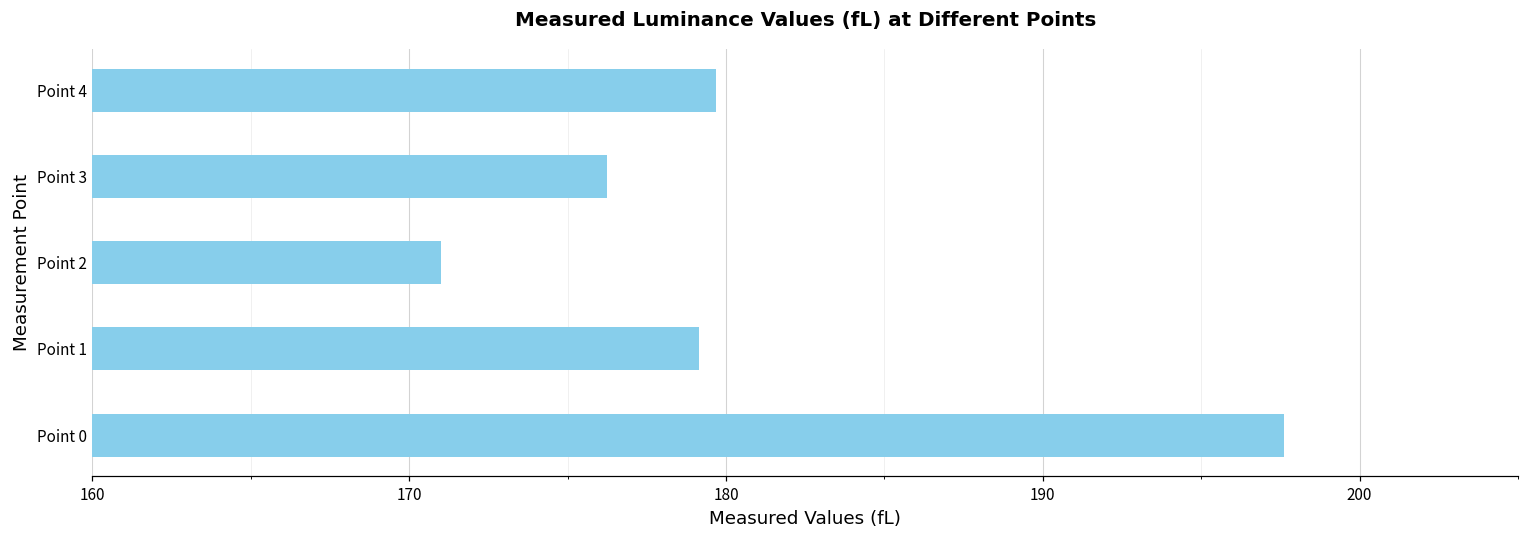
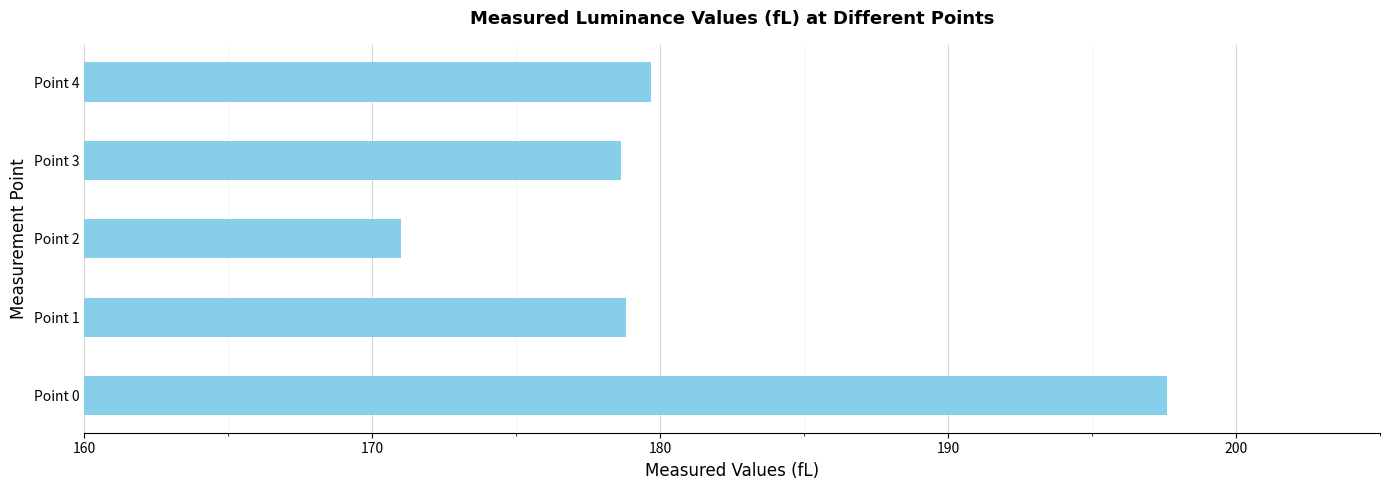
  {
    "Point 4": 179.7,
-   "Point 3": 176.3,
+   "Point 3": 178.6,
    "Point 2": 171.0,
-   "Point 1": 179.1,
+   "Point 1": 178.8,
    "Point 0": 197.6
  }
